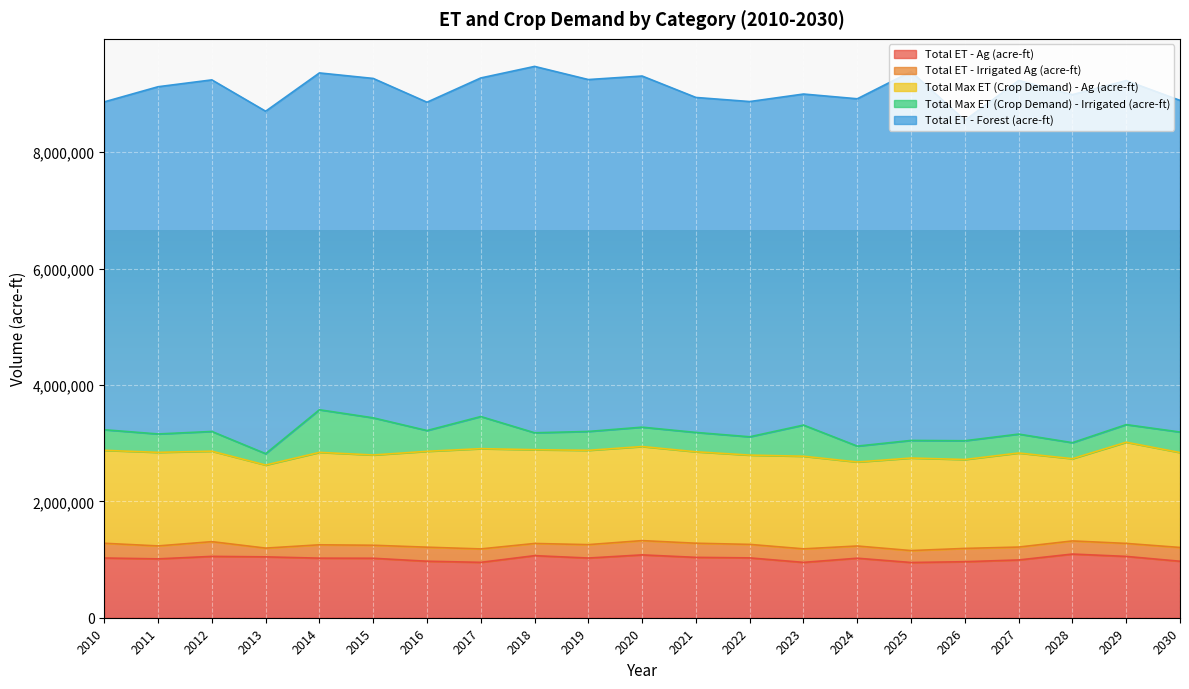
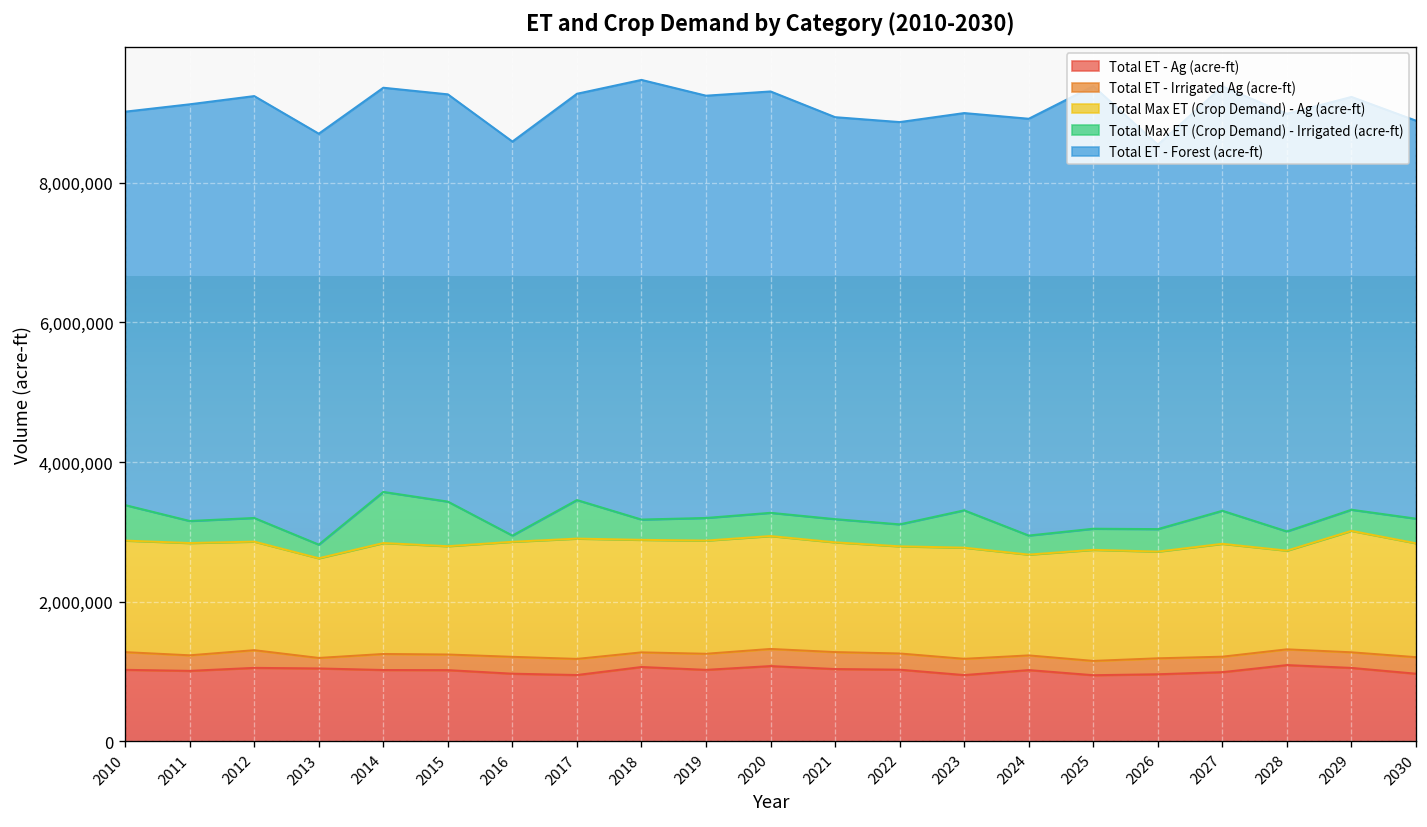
  {
    "Total Max ET (Crop Demand) - Ag (acre-ft)": {
      "2010": "1,600,000",
      "2011": "1,600,000",
      "2012": "1,600,000",
      "2013": "1,400,000",
      "2014": "1,600,000",
      "2015": "1,600,000",
      "2016": "1,600,000",
      "2017": "1,700,000",
      "2018": "1,600,000",
      "2019": "1,600,000",
      "2020": "1,600,000",
      "2021": "1,600,000",
      "2022": "1,500,000",
      "2023": "1,600,000",
      "2024": "1,400,000",
      "2025": "1,600,000",
      "2026": "1,500,000",
      "2027": "1,600,000",
      "2028": "1,400,000",
      "2029": "1,700,000",
      "2030": "1,600,000"
    },
    "Total Max ET (Crop Demand) - Irrigated (acre-ft)": {
-     "2010": "400,000",
+     "2010": "500,000",
      "2011": "300,000",
      "2012": "300,000",
      "2013": "200,000",
      "2014": "700,000",
      "2015": "600,000",
-     "2016": "400,000",
+     "2016": "100,000",
      "2017": "600,000",
      "2018": "300,000",
      "2019": "300,000",
      "2020": "300,000",
      "2021": "300,000",
      "2022": "300,000",
      "2023": "500,000",
      "2024": "300,000",
      "2025": "300,000",
      "2026": "300,000",
-     "2027": "300,000",
+     "2027": "500,000",
      "2028": "300,000",
      "2029": "300,000",
      "2030": "400,000"
    },
    "Total ET - Forest (acre-ft)": {
      "2010": "5,600,000",
      "2011": "6,000,000",
      "2012": "6,000,000",
      "2013": "5,900,000",
      "2014": "5,800,000",
      "2015": "5,800,000",
      "2016": "5,600,000",
      "2017": "5,800,000",
      "2018": "6,300,000",
      "2019": "6,000,000",
      "2020": "6,000,000",
      "2021": "5,800,000",
      "2022": "5,800,000",
      "2023": "5,700,000",
      "2024": "6,000,000",
      "2030": "5,700,000"
    }
  }
